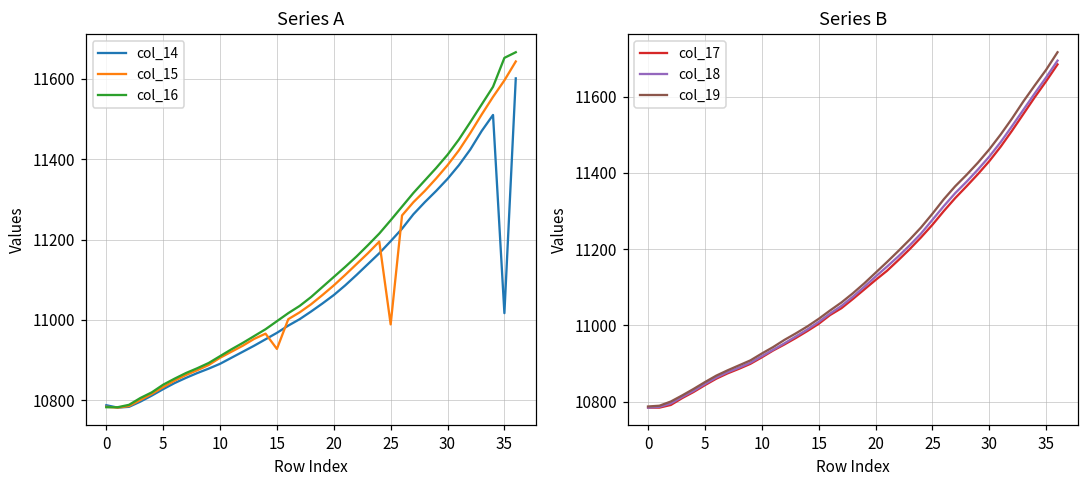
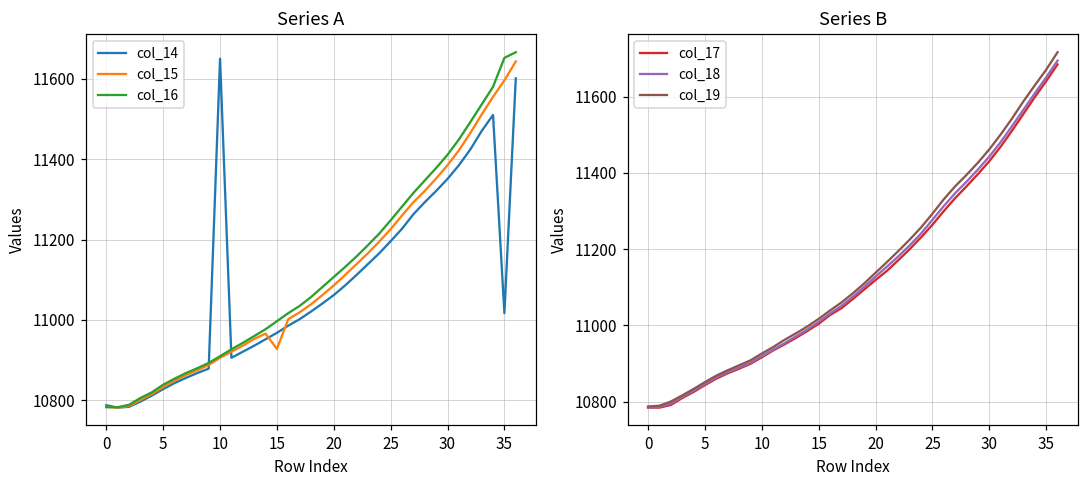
  {
    "Series A": {
      "col_14": {
-       "10": 10890,
+       "10": 11650,
        "15": 10970,
        "20": 11060,
        "25": 11200,
        "30": 11350,
        "35": 11020
      },
      "col_15": {
        "15": 10930,
        "20": 11090,
-       "25": 10990,
+       "25": 11230,
        "30": 11390,
        "35": 11600
      },
      "col_16": {
        "15": 11000,
        "20": 11110,
        "25": 11250,
        "30": 11410,
        "35": 11650
      }
    },
    "Series B": {
      "col_17": {
        "20": 11120,
        "25": 11260,
        "30": 11430,
        "35": 11640
      },
      "col_18": {
        "20": 11130,
        "25": 11280,
        "30": 11440,
        "35": 11650
      },
      "col_19": {
        "15": 11020,
        "20": 11140,
        "25": 11290,
        "30": 11460,
        "35": 11670
      }
    }
  }
